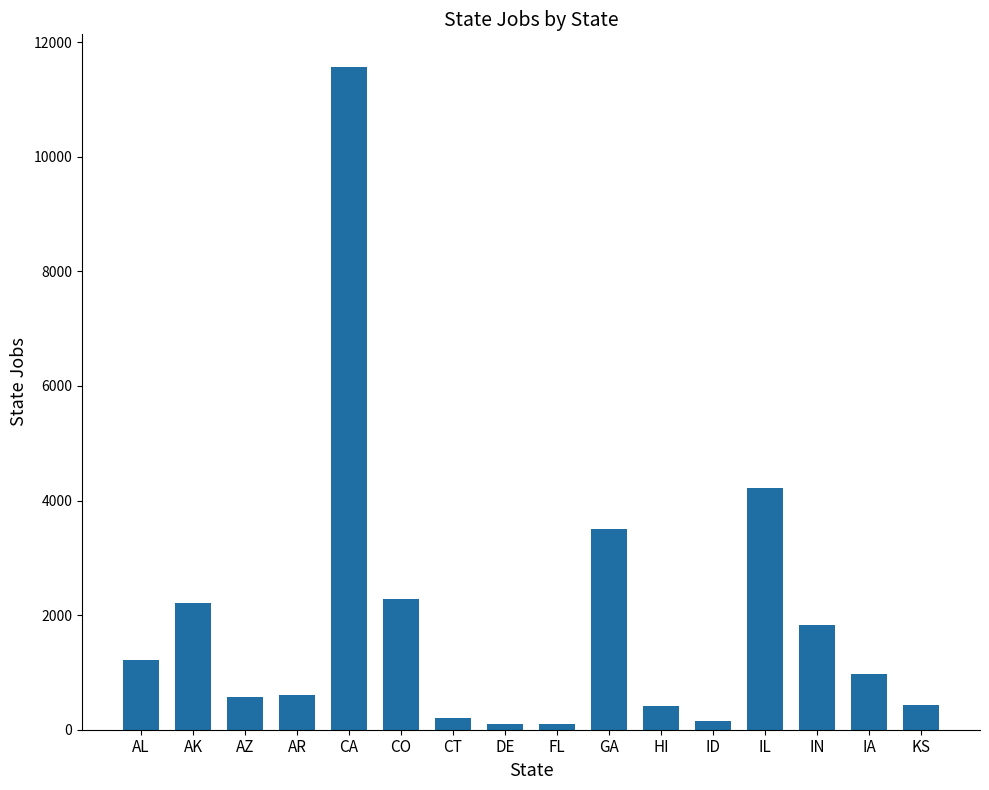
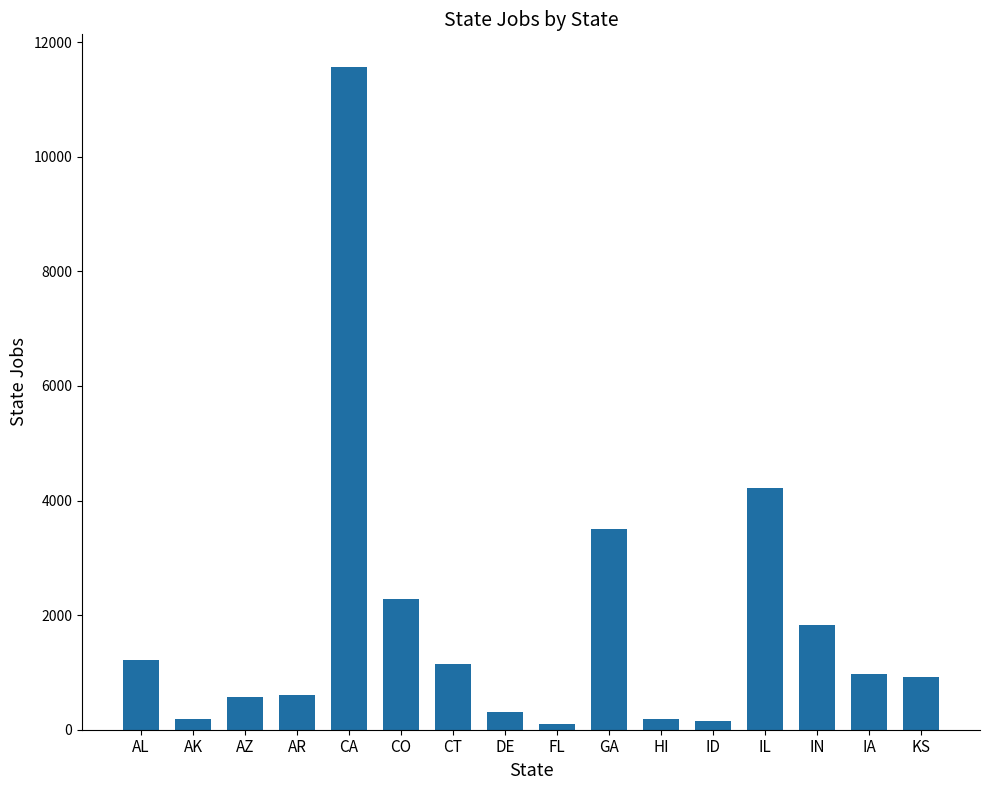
  {
    "AL": 1200,
-   "AK": 2200,
+   "AK": 200,
    "AZ": 600,
    "AR": 600,
    "CA": 11600,
    "CO": 2300,
-   "CT": 200,
-   "DE": 100,
+   "CT": 1100,
+   "DE": 300,
    "FL": 100,
    "GA": 3500,
-   "HI": 400,
+   "HI": 200,
    "ID": 200,
    "IL": 4200,
    "IN": 1800,
    "IA": 1000,
-   "KS": 400
+   "KS": 900
  }
